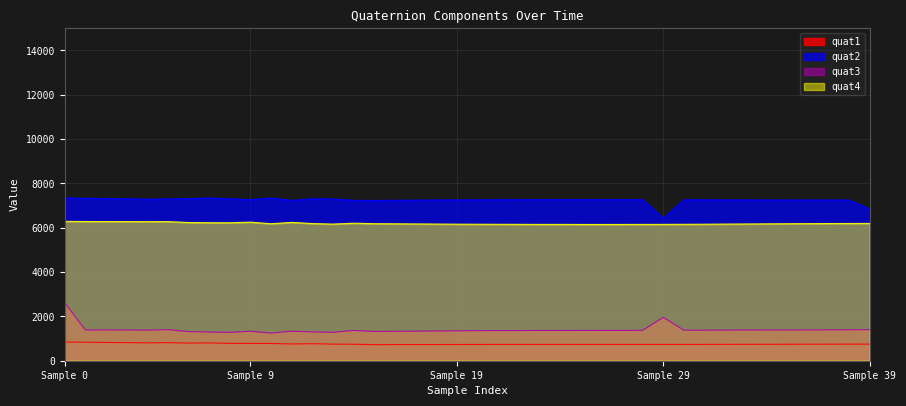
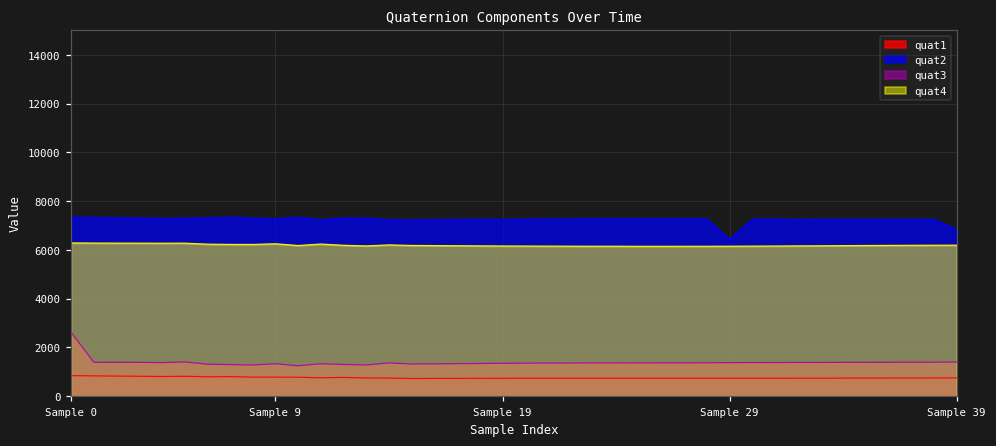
  {
    "quat1": {
      "Sample 0": 800,
      "Sample 9": 800,
      "Sample 19": 700,
      "Sample 29": 700,
      "Sample 39": 800
    },
    "quat2": {
      "Sample 0": 7300,
      "Sample 9": 7300,
      "Sample 19": 7300,
      "Sample 29": 6400,
      "Sample 39": 6800
    },
    "quat3": {
      "Sample 0": 2600,
      "Sample 9": 1300,
      "Sample 19": 1300,
-     "Sample 29": 2000,
+     "Sample 29": 1400,
      "Sample 39": 1400
    },
    "quat4": {
      "Sample 0": 6300,
      "Sample 9": 6300,
      "Sample 19": 6200,
      "Sample 29": 6200,
      "Sample 39": 6200
    }
  }
